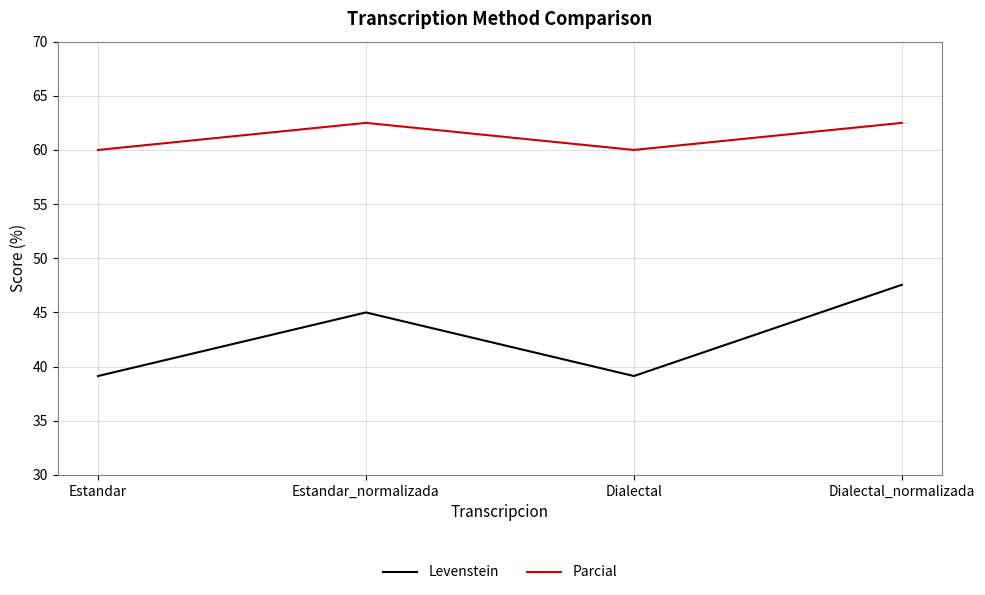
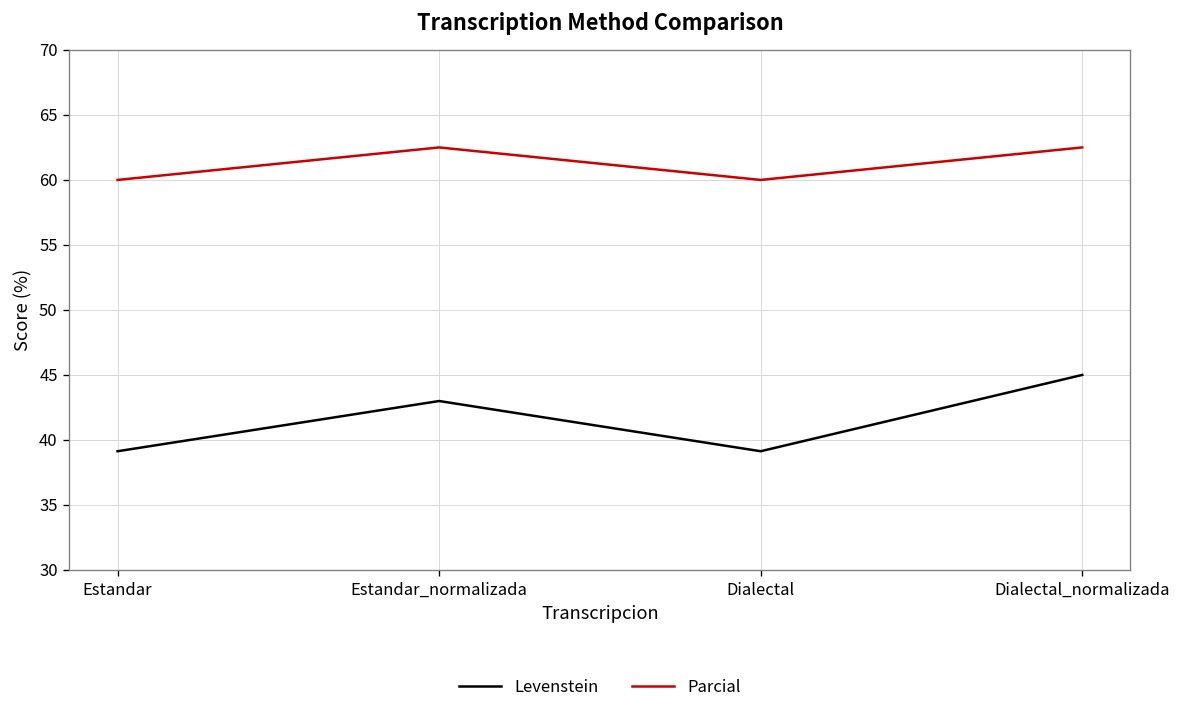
  {
    "Levenstein": {
      "Estandar": 39.1,
-     "Estandar_normalizada": 45.0,
+     "Estandar_normalizada": 43.0,
      "Dialectal": 39.1,
-     "Dialectal_normalizada": 47.6
+     "Dialectal_normalizada": 45.0
    },
    "Parcial": {
      "Estandar": 60.0,
      "Estandar_normalizada": 62.5,
      "Dialectal": 60.0,
      "Dialectal_normalizada": 62.5
    }
  }
